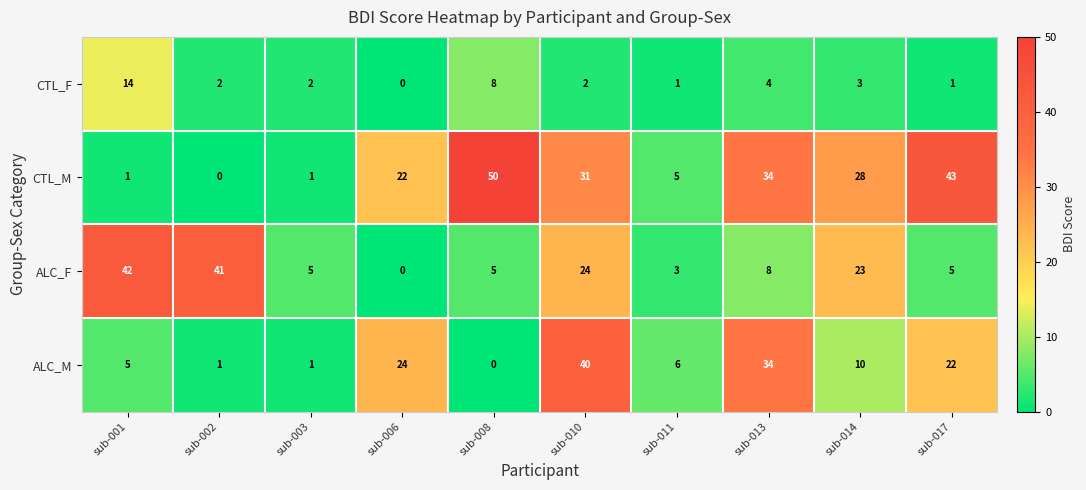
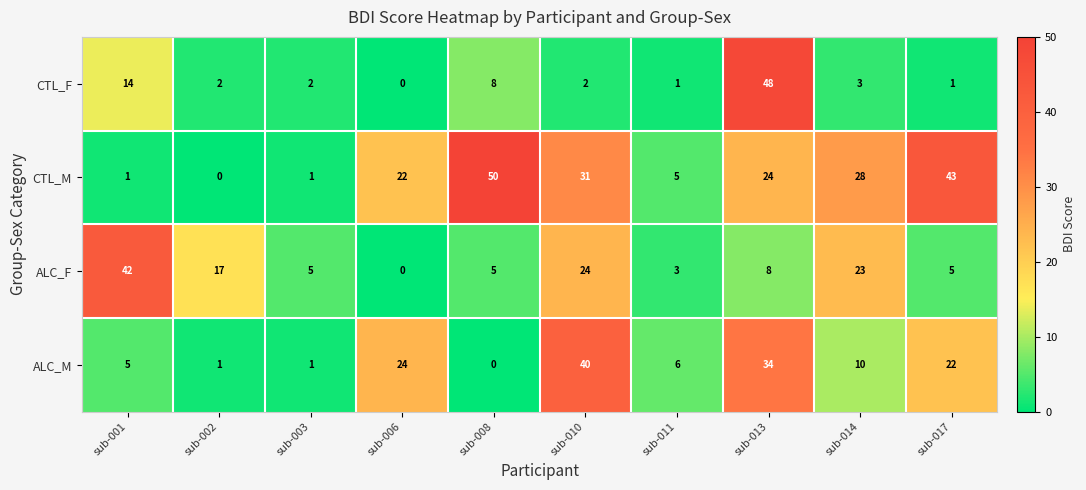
  {
    "CTL_F": {
      "sub-001": 14,
      "sub-002": 2,
      "sub-003": 2,
      "sub-006": 0,
      "sub-008": 8,
      "sub-010": 2,
      "sub-011": 1,
-     "sub-013": 4,
+     "sub-013": 48,
      "sub-014": 3,
      "sub-017": 1
    },
    "CTL_M": {
      "sub-001": 1,
      "sub-002": 0,
      "sub-003": 1,
      "sub-006": 22,
      "sub-008": 50,
      "sub-010": 31,
      "sub-011": 5,
-     "sub-013": 34,
+     "sub-013": 24,
      "sub-014": 28,
      "sub-017": 43
    },
    "ALC_F": {
      "sub-001": 42,
-     "sub-002": 41,
+     "sub-002": 17,
      "sub-003": 5,
      "sub-006": 0,
      "sub-008": 5,
      "sub-010": 24,
      "sub-011": 3,
      "sub-013": 8,
      "sub-014": 23,
      "sub-017": 5
    },
    "ALC_M": {
      "sub-001": 5,
      "sub-002": 1,
      "sub-003": 1,
      "sub-006": 24,
      "sub-008": 0,
      "sub-010": 40,
      "sub-011": 6,
      "sub-013": 34,
      "sub-014": 10,
      "sub-017": 22
    }
  }
